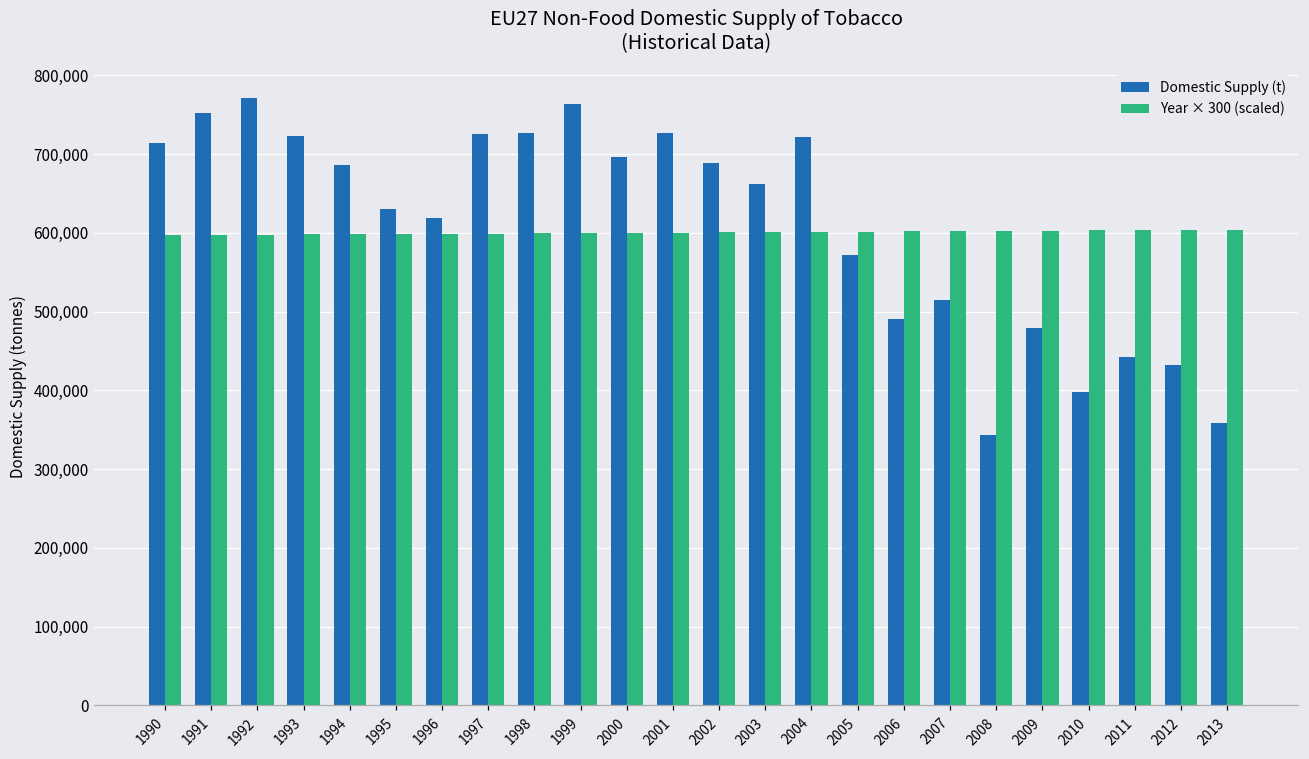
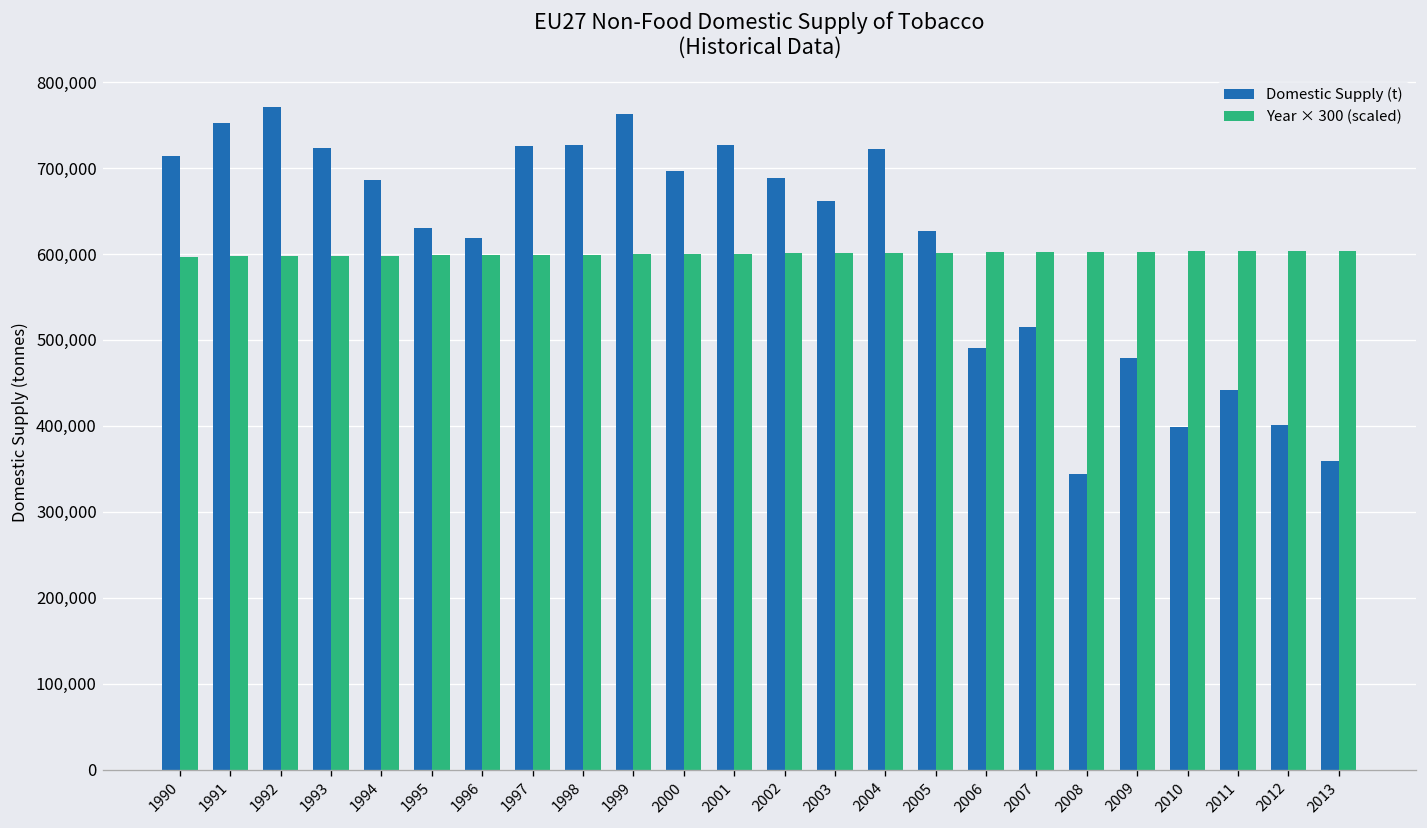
  {
    "Domestic Supply (t)": {
      "1990": "710,000",
      "1991": "750,000",
      "1992": "770,000",
      "1993": "720,000",
      "1994": "690,000",
      "1995": "630,000",
      "1996": "620,000",
      "1997": "730,000",
      "1998": "730,000",
      "1999": "760,000",
      "2000": "700,000",
      "2001": "730,000",
      "2002": "690,000",
      "2003": "660,000",
      "2004": "720,000",
-     "2005": "570,000",
+     "2005": "630,000",
      "2006": "490,000",
      "2007": "520,000",
      "2008": "340,000",
      "2009": "480,000",
      "2010": "400,000",
      "2011": "440,000",
-     "2012": "430,000",
+     "2012": "400,000",
      "2013": "360,000"
    },
    "Year × 300 (scaled)": {
      "1990": "600,000",
      "1991": "600,000",
      "1992": "600,000",
      "1993": "600,000",
      "1994": "600,000",
      "1995": "600,000",
      "1996": "600,000",
      "1997": "600,000",
      "1998": "600,000",
      "1999": "600,000",
      "2000": "600,000",
      "2001": "600,000",
      "2002": "600,000",
      "2003": "600,000",
      "2004": "600,000",
      "2005": "600,000",
      "2006": "600,000",
      "2007": "600,000",
      "2008": "600,000",
      "2009": "600,000",
      "2010": "600,000",
      "2011": "600,000",
      "2012": "600,000",
      "2013": "600,000"
    }
  }
